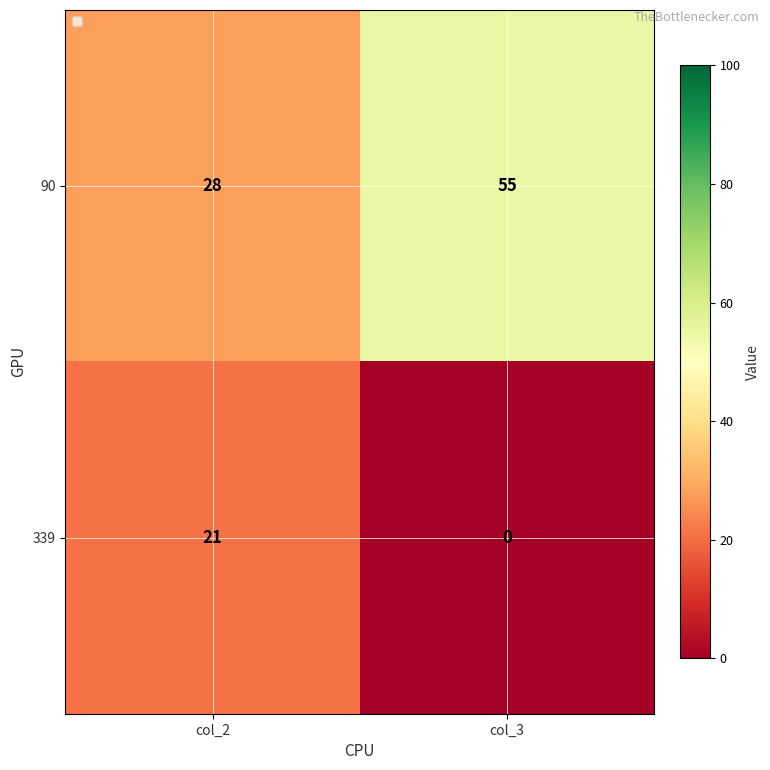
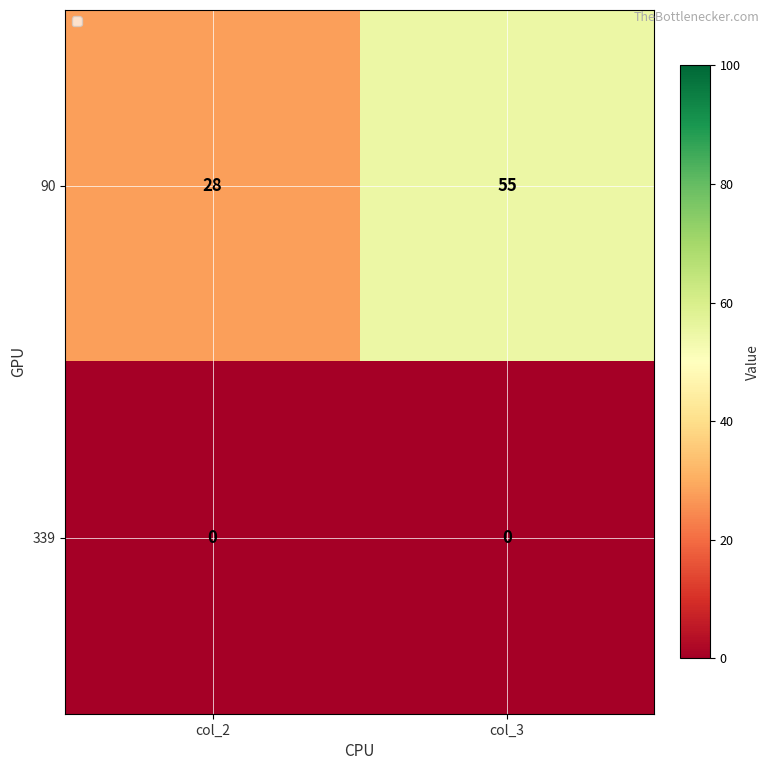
  {
    "90": {
      "col_2": 28,
      "col_3": 55
    },
    "339": {
-     "col_2": 21,
+     "col_2": 0,
      "col_3": 0
    }
  }
